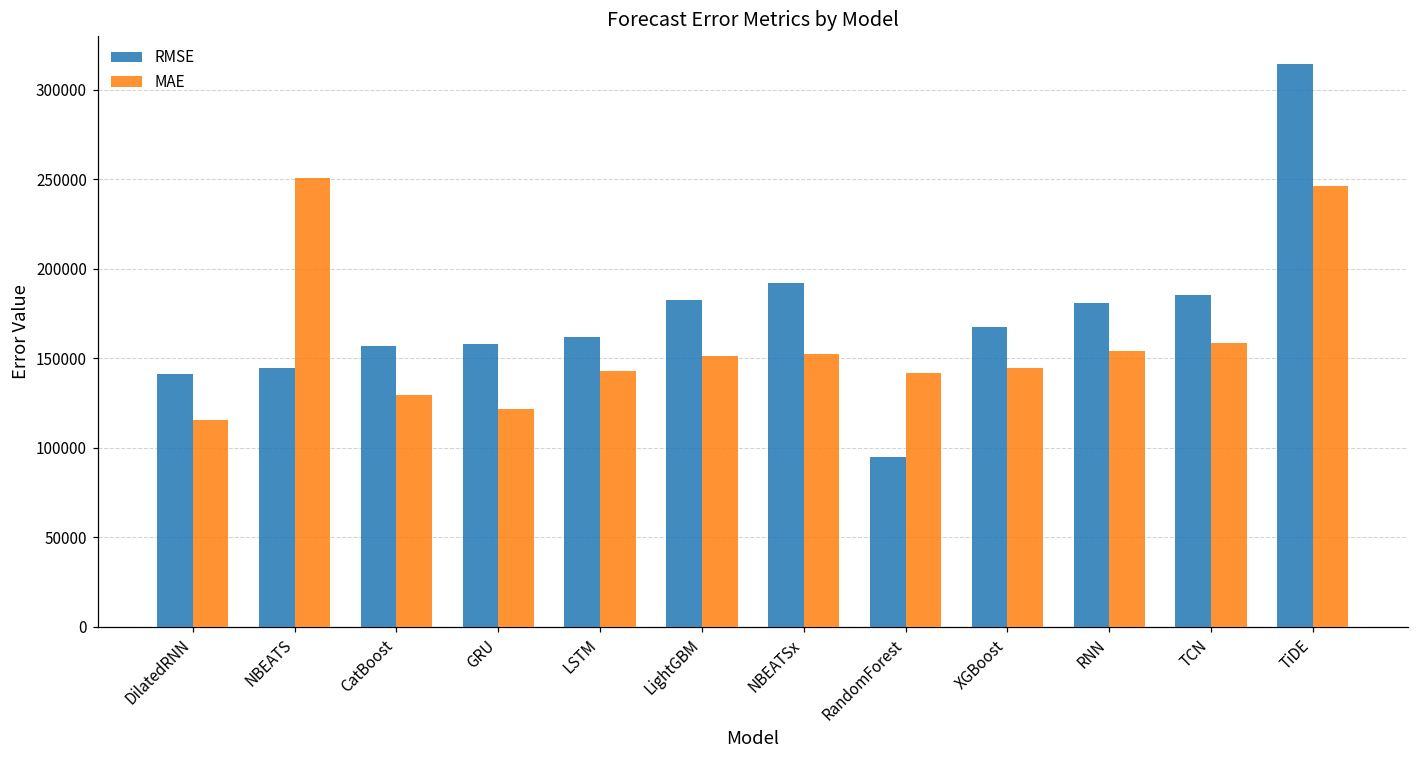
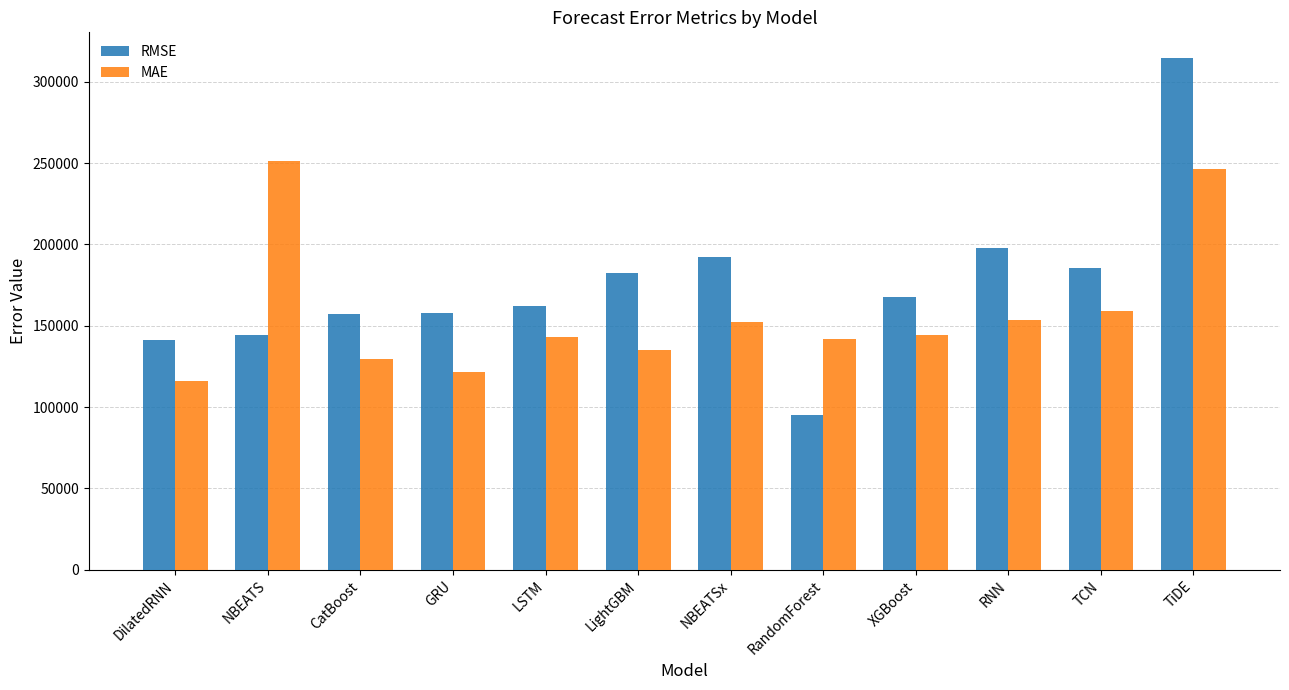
  {
    "RMSE": {
      "DilatedRNN": 141000,
      "NBEATS": 144000,
      "CatBoost": 157000,
      "GRU": 158000,
      "LSTM": 162000,
      "LightGBM": 183000,
      "NBEATSx": 192000,
      "RandomForest": 95000,
      "XGBoost": 168000,
-     "RNN": 181000,
+     "RNN": 198000,
      "TCN": 186000,
      "TiDE": 315000
    },
    "MAE": {
      "DilatedRNN": 116000,
      "NBEATS": 251000,
      "CatBoost": 129000,
      "GRU": 122000,
      "LSTM": 143000,
-     "LightGBM": 151000,
+     "LightGBM": 135000,
      "NBEATSx": 152000,
      "RandomForest": 142000,
      "XGBoost": 144000,
      "RNN": 154000,
      "TCN": 159000,
      "TiDE": 246000
    }
  }
